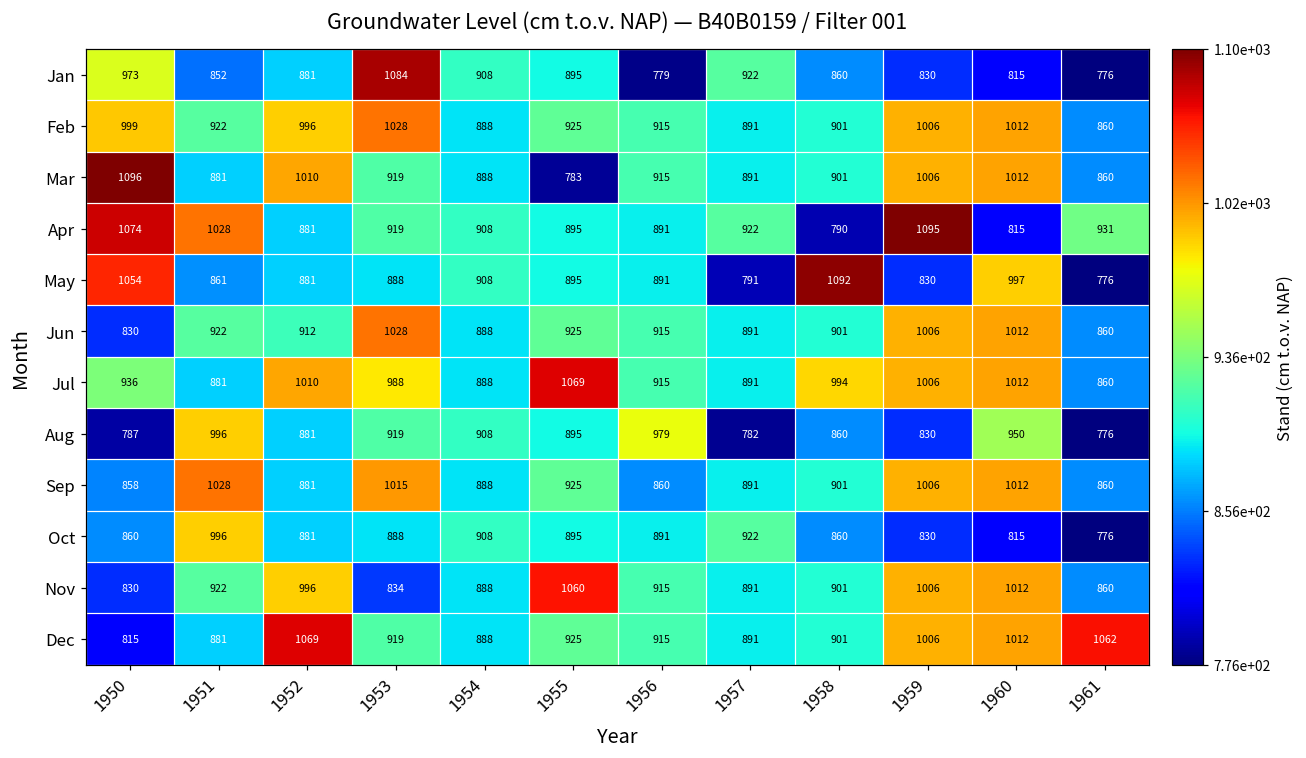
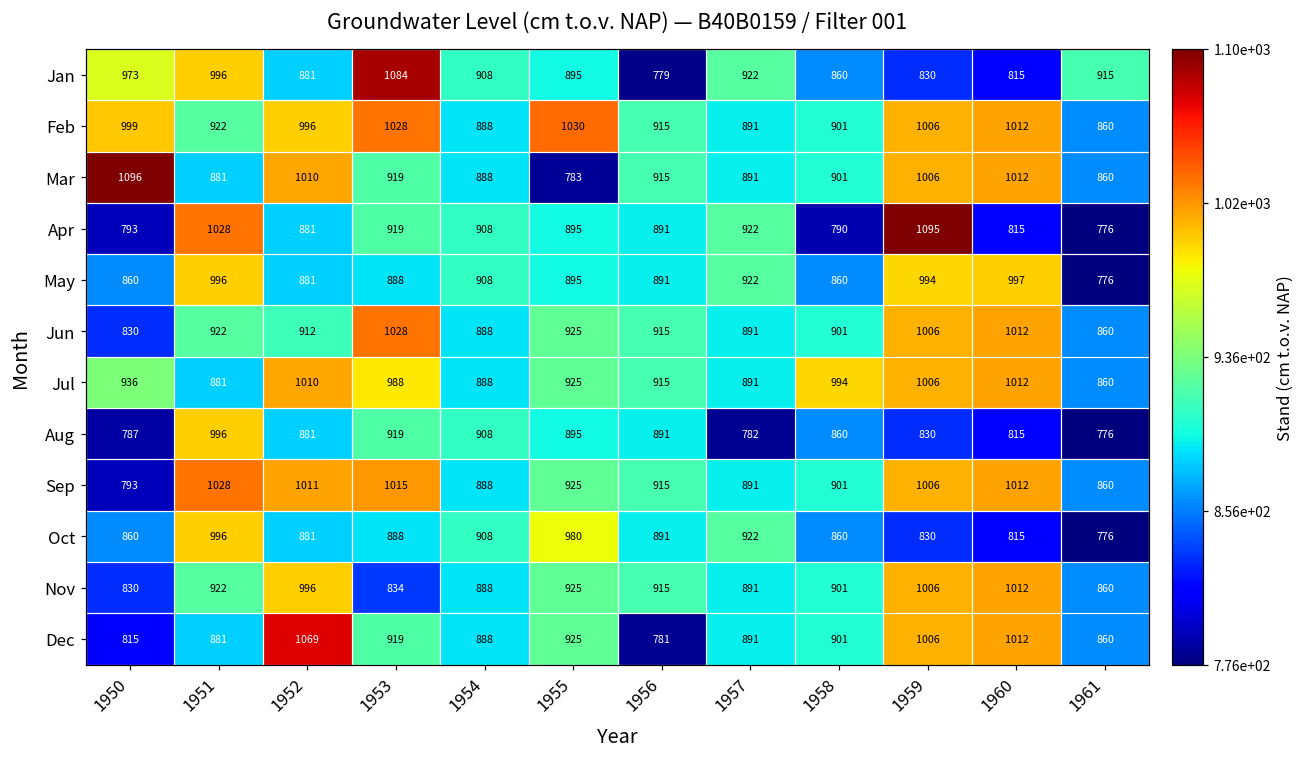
  {
    "Jan": {
      "1950": 973,
-     "1951": 852,
+     "1951": 996,
      "1952": 881,
      "1953": 1084,
      "1954": 908,
      "1955": 895,
      "1956": 779,
      "1957": 922,
      "1958": 860,
      "1959": 830,
      "1960": 815,
-     "1961": 776
+     "1961": 915
    },
    "Feb": {
      "1950": 999,
      "1951": 922,
      "1952": 996,
      "1953": 1028,
      "1954": 888,
-     "1955": 925,
+     "1955": 1030,
      "1956": 915,
      "1957": 891,
      "1958": 901,
      "1959": 1006,
      "1960": 1012,
      "1961": 860
    },
    "Mar": {
      "1950": 1096,
      "1951": 881,
      "1952": 1010,
      "1953": 919,
      "1954": 888,
      "1955": 783,
      "1956": 915,
      "1957": 891,
      "1958": 901,
      "1959": 1006,
      "1960": 1012,
      "1961": 860
    },
    "Apr": {
-     "1950": 1074,
+     "1950": 793,
      "1951": 1028,
      "1952": 881,
      "1953": 919,
      "1954": 908,
      "1955": 895,
      "1956": 891,
      "1957": 922,
      "1958": 790,
      "1959": 1095,
      "1960": 815,
-     "1961": 931
+     "1961": 776
    },
    "May": {
-     "1950": 1054,
-     "1951": 861,
+     "1950": 860,
+     "1951": 996,
      "1952": 881,
      "1953": 888,
      "1954": 908,
      "1955": 895,
      "1956": 891,
-     "1957": 791,
-     "1958": 1092,
-     "1959": 830,
+     "1957": 922,
+     "1958": 860,
+     "1959": 994,
      "1960": 997,
      "1961": 776
    },
    "Jun": {
      "1950": 830,
      "1951": 922,
      "1952": 912,
      "1953": 1028,
      "1954": 888,
      "1955": 925,
      "1956": 915,
      "1957": 891,
      "1958": 901,
      "1959": 1006,
      "1960": 1012,
      "1961": 860
    },
    "Jul": {
      "1950": 936,
      "1951": 881,
      "1952": 1010,
      "1953": 988,
      "1954": 888,
-     "1955": 1069,
+     "1955": 925,
      "1956": 915,
      "1957": 891,
      "1958": 994,
      "1959": 1006,
      "1960": 1012,
      "1961": 860
    },
    "Aug": {
      "1950": 787,
      "1951": 996,
      "1952": 881,
      "1953": 919,
      "1954": 908,
      "1955": 895,
-     "1956": 979,
+     "1956": 891,
      "1957": 782,
      "1958": 860,
      "1959": 830,
-     "1960": 950,
+     "1960": 815,
      "1961": 776
    },
    "Sep": {
-     "1950": 858,
+     "1950": 793,
      "1951": 1028,
-     "1952": 881,
+     "1952": 1011,
      "1953": 1015,
      "1954": 888,
      "1955": 925,
-     "1956": 860,
+     "1956": 915,
      "1957": 891,
      "1958": 901,
      "1959": 1006,
      "1960": 1012,
      "1961": 860
    },
    "Oct": {
      "1950": 860,
      "1951": 996,
      "1952": 881,
      "1953": 888,
      "1954": 908,
-     "1955": 895,
+     "1955": 980,
      "1956": 891,
      "1957": 922,
      "1958": 860,
      "1959": 830,
      "1960": 815,
      "1961": 776
    },
    "Nov": {
      "1950": 830,
      "1951": 922,
      "1952": 996,
      "1953": 834,
      "1954": 888,
-     "1955": 1060,
+     "1955": 925,
      "1956": 915,
      "1957": 891,
      "1958": 901,
      "1959": 1006,
      "1960": 1012,
      "1961": 860
    },
    "Dec": {
      "1950": 815,
      "1951": 881,
      "1952": 1069,
      "1953": 919,
      "1954": 888,
      "1955": 925,
-     "1956": 915,
+     "1956": 781,
      "1957": 891,
      "1958": 901,
      "1959": 1006,
      "1960": 1012,
-     "1961": 1062
+     "1961": 860
    }
  }
